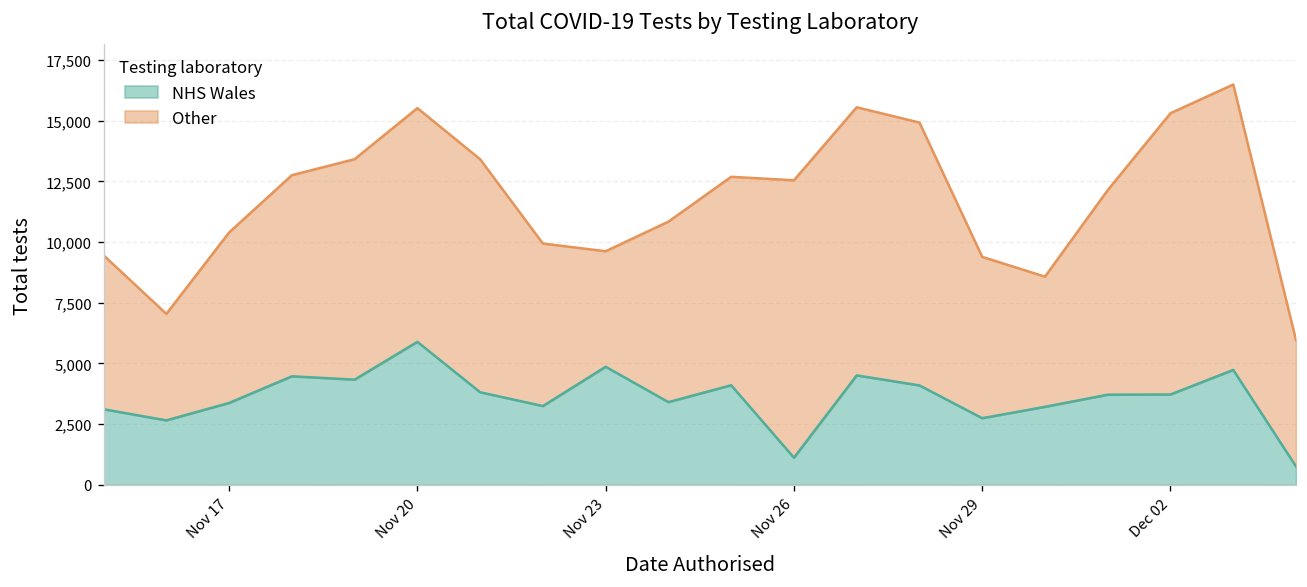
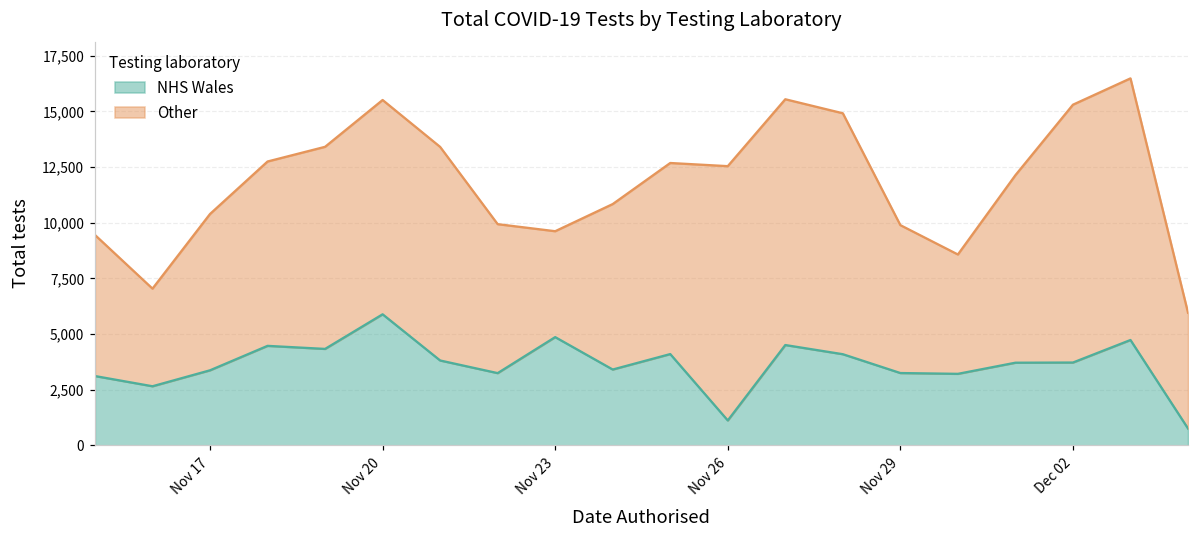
  {
    "NHS Wales": {
      "Nov 17": "3,400",
      "Nov 20": "5,900",
      "Nov 23": "4,900",
      "Nov 26": "1,100",
-     "Nov 29": "2,700",
+     "Nov 29": "3,200",
      "Dec 02": "3,700"
    },
    "Other": {
      "Nov 17": "7,000",
      "Nov 20": "9,600",
      "Nov 23": "4,800",
      "Nov 26": "11,400",
      "Nov 29": "6,600",
      "Dec 02": "11,600"
    }
  }
